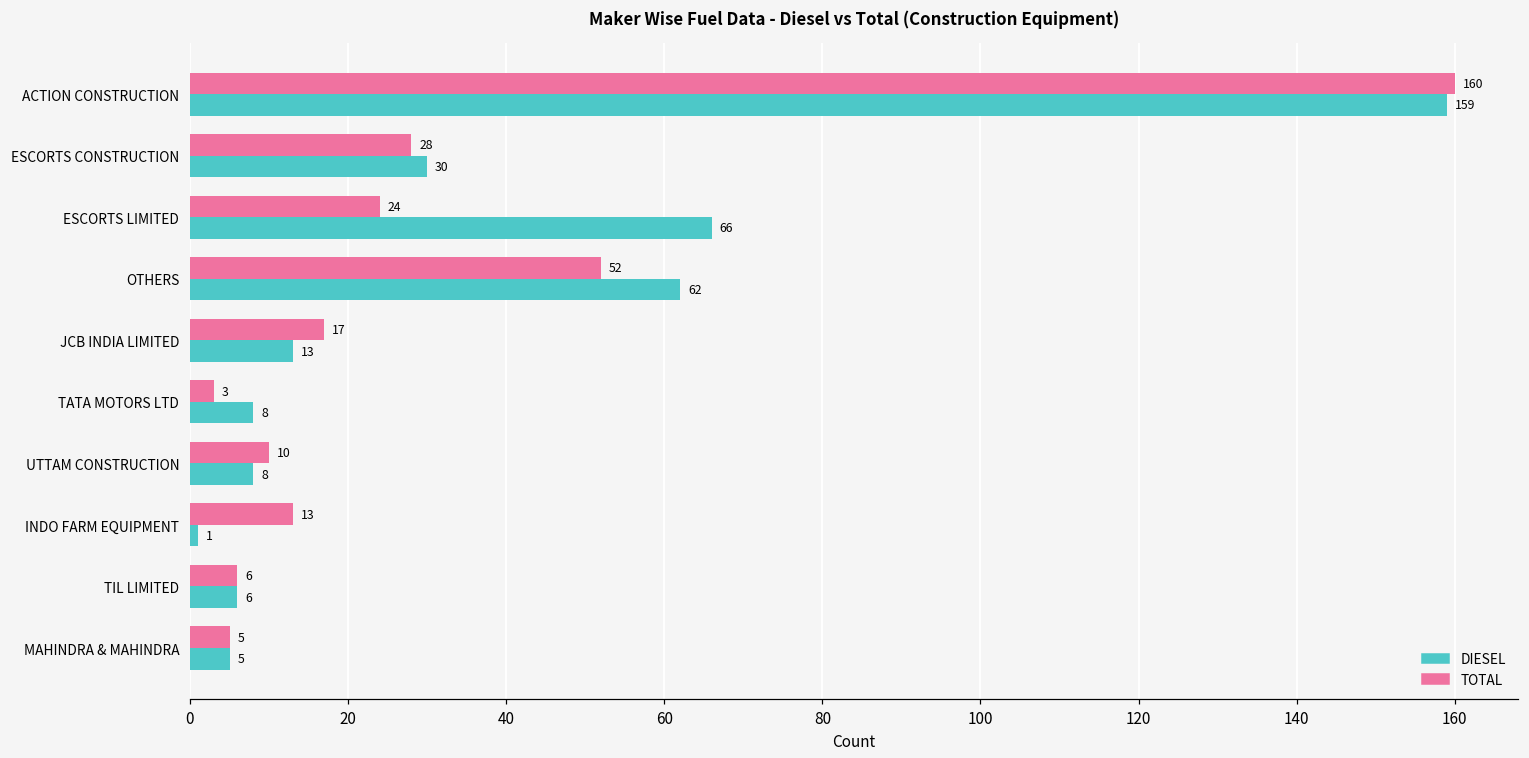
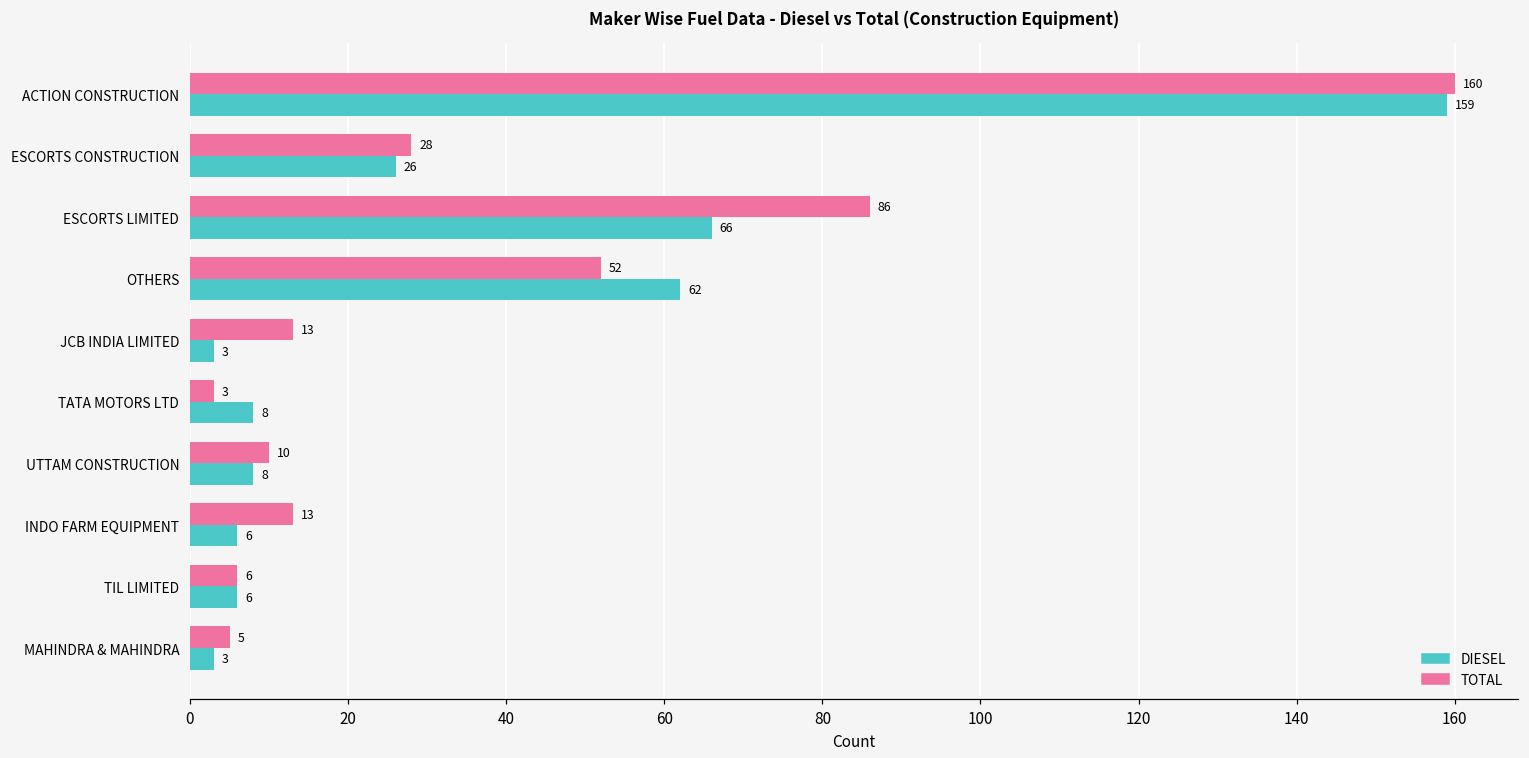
  {
    "DIESEL": {
      "ACTION CONSTRUCTION": 159,
-     "ESCORTS CONSTRUCTION": 30,
+     "ESCORTS CONSTRUCTION": 26,
      "ESCORTS LIMITED": 66,
      "OTHERS": 62,
-     "JCB INDIA LIMITED": 13,
+     "JCB INDIA LIMITED": 3,
      "TATA MOTORS LTD": 8,
      "UTTAM CONSTRUCTION": 8,
-     "INDO FARM EQUIPMENT": 1,
+     "INDO FARM EQUIPMENT": 6,
      "TIL LIMITED": 6,
-     "MAHINDRA & MAHINDRA": 5
+     "MAHINDRA & MAHINDRA": 3
    },
    "TOTAL": {
      "ACTION CONSTRUCTION": 160,
      "ESCORTS CONSTRUCTION": 28,
-     "ESCORTS LIMITED": 24,
+     "ESCORTS LIMITED": 86,
      "OTHERS": 52,
-     "JCB INDIA LIMITED": 17,
+     "JCB INDIA LIMITED": 13,
      "TATA MOTORS LTD": 3,
      "UTTAM CONSTRUCTION": 10,
      "INDO FARM EQUIPMENT": 13,
      "TIL LIMITED": 6,
      "MAHINDRA & MAHINDRA": 5
    }
  }
